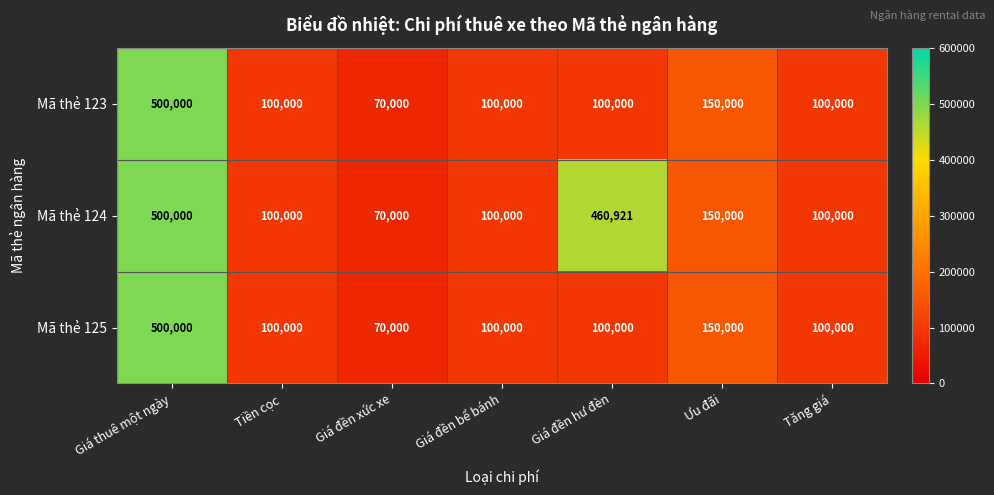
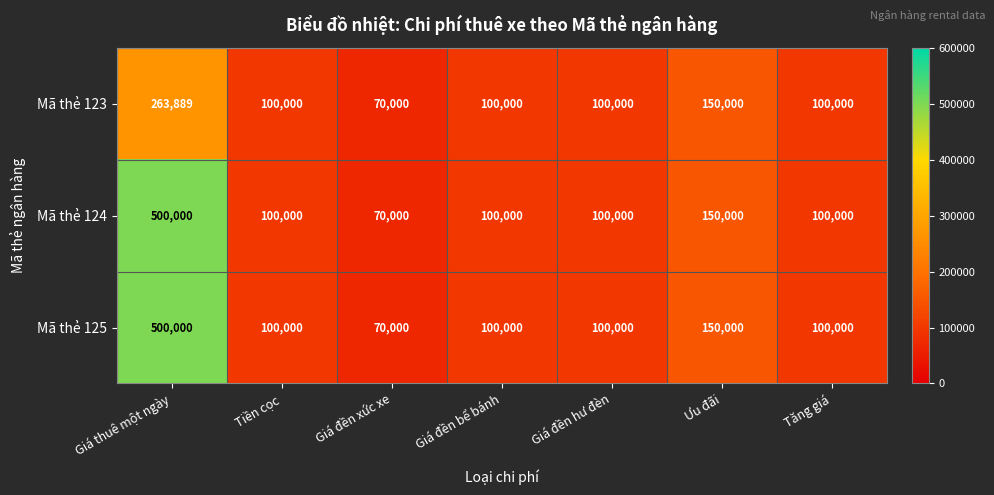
  {
    "Mã thẻ 123": {
-     "Giá thuê một ngày": "500,000",
+     "Giá thuê một ngày": "263,889",
      "Tiền cọc": "100,000",
      "Giá đền xức xe": "70,000",
      "Giá đền bể bánh": "100,000",
      "Giá đền hư đèn": "100,000",
      "Ưu đãi": "150,000",
      "Tăng giá": "100,000"
    },
    "Mã thẻ 124": {
      "Giá thuê một ngày": "500,000",
      "Tiền cọc": "100,000",
      "Giá đền xức xe": "70,000",
      "Giá đền bể bánh": "100,000",
-     "Giá đền hư đèn": "460,921",
+     "Giá đền hư đèn": "100,000",
      "Ưu đãi": "150,000",
      "Tăng giá": "100,000"
    },
    "Mã thẻ 125": {
      "Giá thuê một ngày": "500,000",
      "Tiền cọc": "100,000",
      "Giá đền xức xe": "70,000",
      "Giá đền bể bánh": "100,000",
      "Giá đền hư đèn": "100,000",
      "Ưu đãi": "150,000",
      "Tăng giá": "100,000"
    }
  }
